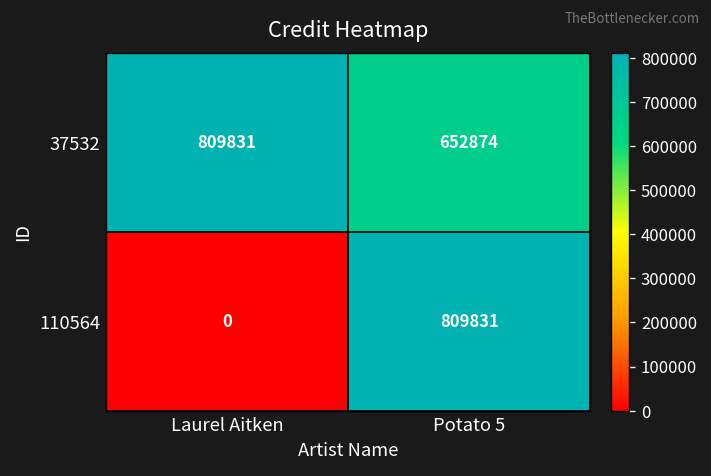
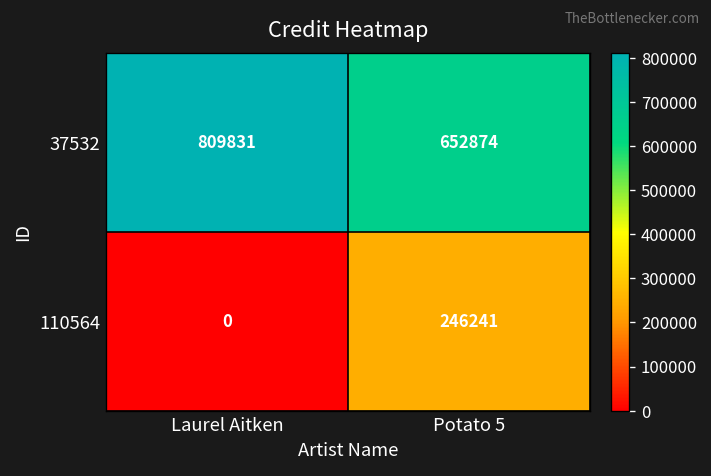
  {
    "37532": {
      "Laurel Aitken": 809831,
      "Potato 5": 652874
    },
    "110564": {
      "Laurel Aitken": 0,
-     "Potato 5": 809831
+     "Potato 5": 246241
    }
  }
